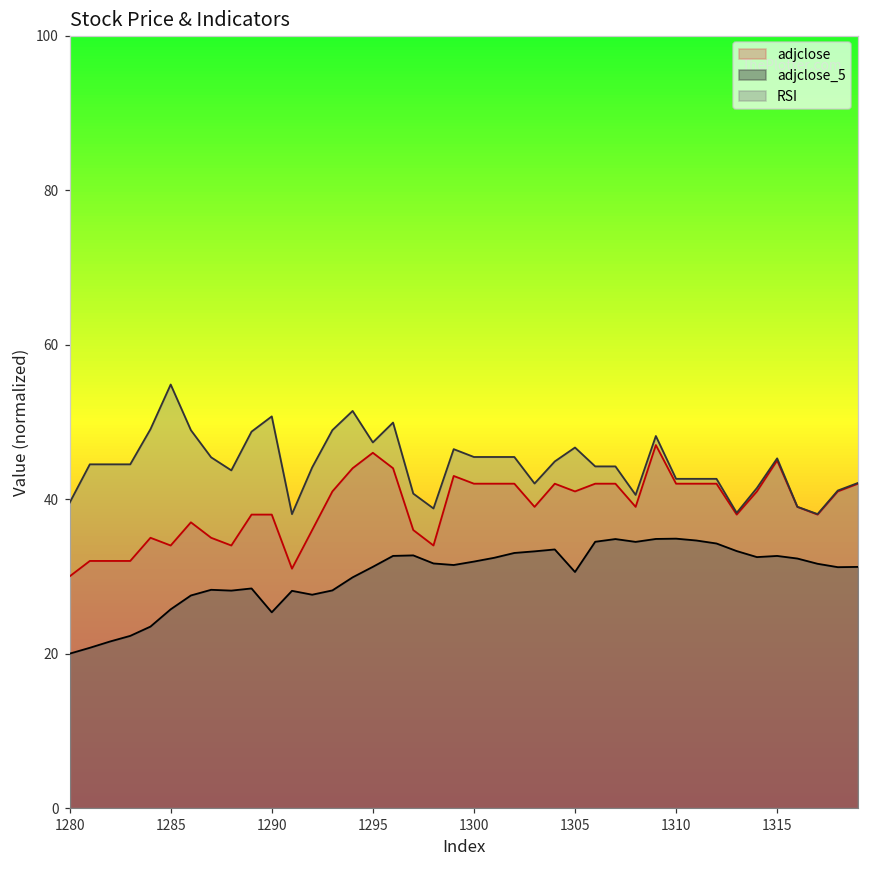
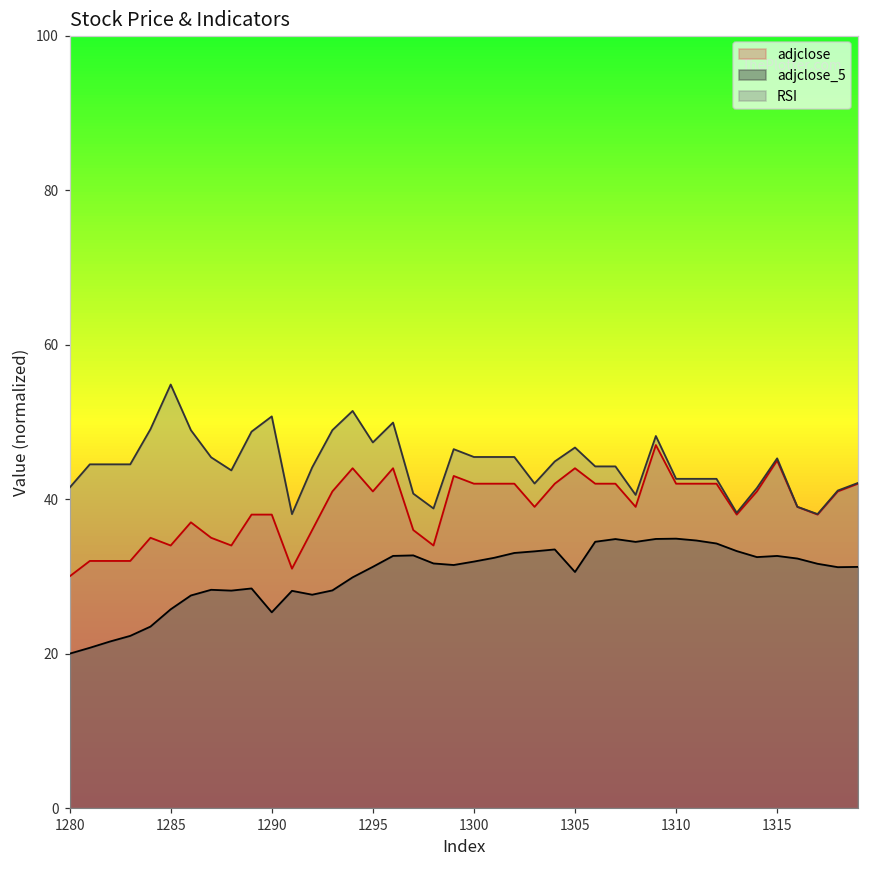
  {
    "adjclose": {
      "1280": 30,
      "1285": 34,
      "1290": 38,
-     "1295": 46,
+     "1295": 41,
      "1300": 42,
-     "1305": 41,
+     "1305": 44,
      "1310": 42
    },
    "adjclose_5": {
      "1280": 20,
      "1285": 26,
      "1290": 25,
      "1295": 31,
      "1300": 32,
      "1305": 31,
      "1310": 35,
      "1315": 33
    },
    "RSI": {
-     "1280": 40,
+     "1280": 41,
      "1285": 55,
      "1290": 51,
      "1295": 47,
      "1300": 45,
      "1305": 47,
      "1310": 43
    }
  }
